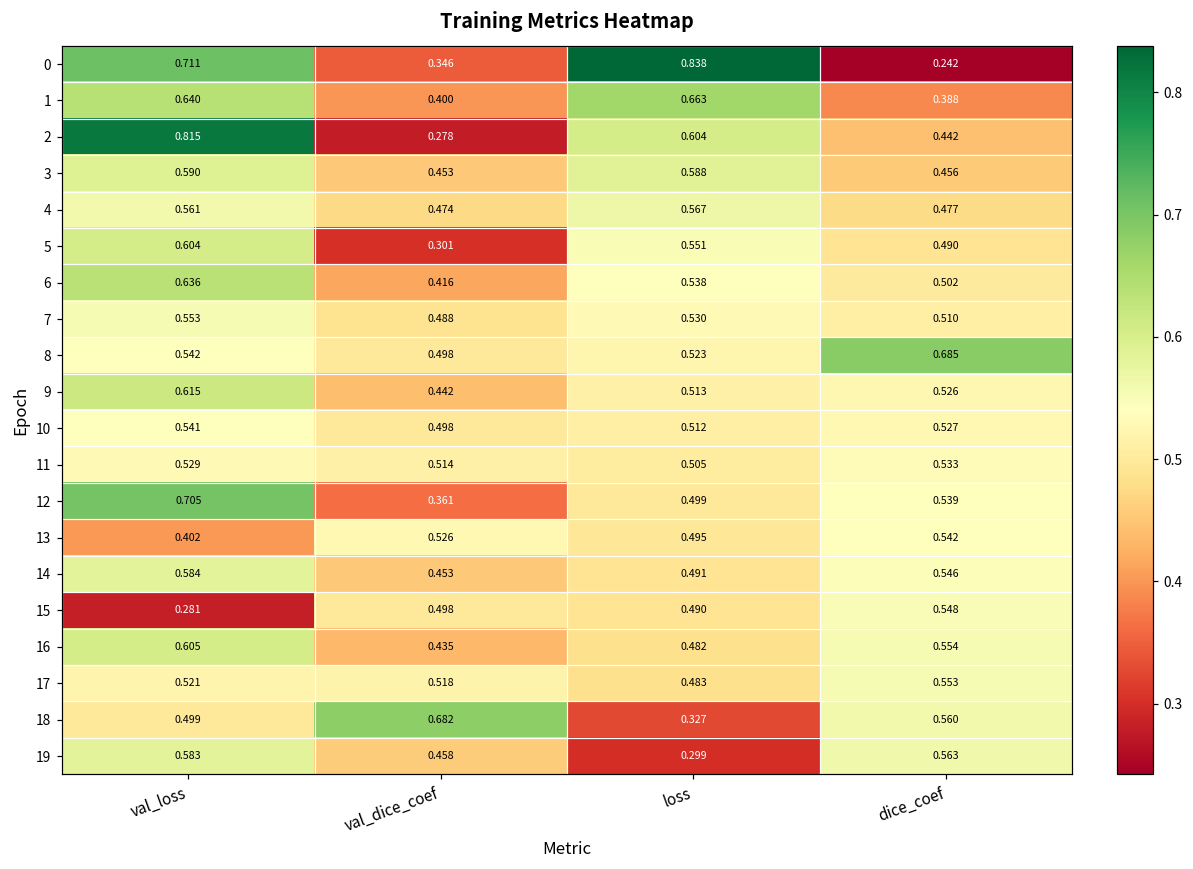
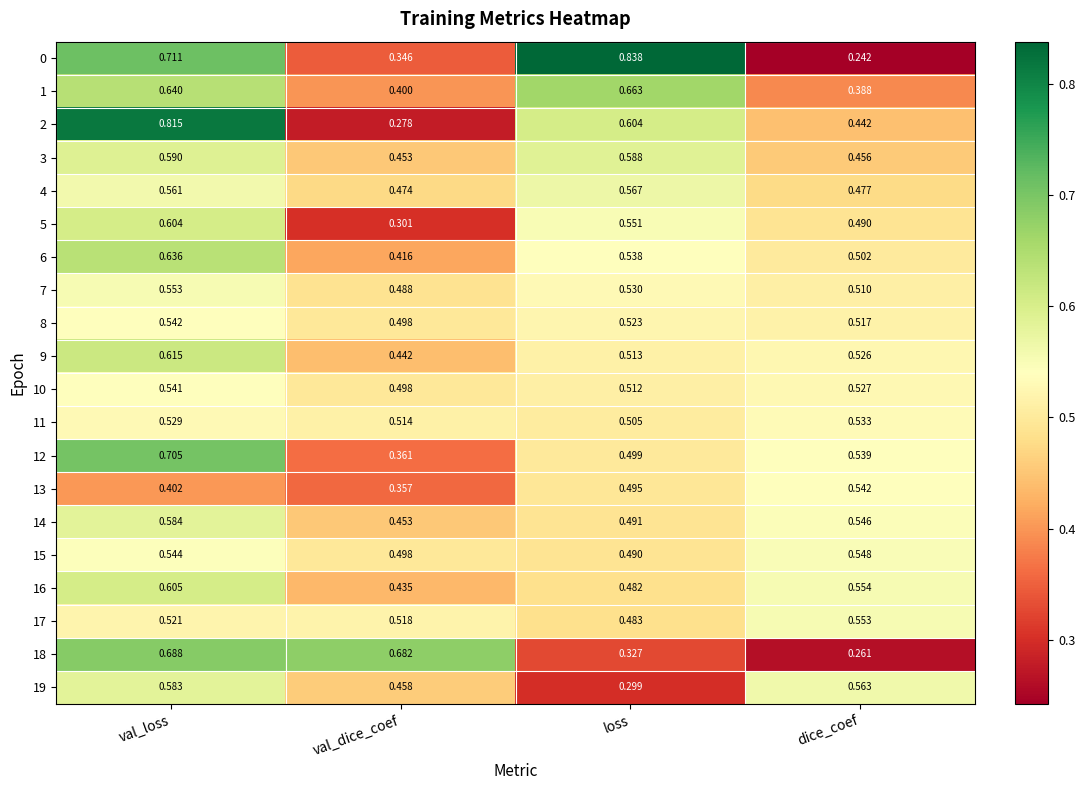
  {
    "0": {
      "val_loss": 0.711,
      "val_dice_coef": 0.346,
      "loss": 0.838,
      "dice_coef": 0.242
    },
    "1": {
      "val_loss": 0.640,
      "val_dice_coef": 0.400,
      "loss": 0.663,
      "dice_coef": 0.388
    },
    "2": {
      "val_loss": 0.815,
      "val_dice_coef": 0.278,
      "loss": 0.604,
      "dice_coef": 0.442
    },
    "3": {
      "val_loss": 0.590,
      "val_dice_coef": 0.453,
      "loss": 0.588,
      "dice_coef": 0.456
    },
    "4": {
      "val_loss": 0.561,
      "val_dice_coef": 0.474,
      "loss": 0.567,
      "dice_coef": 0.477
    },
    "5": {
      "val_loss": 0.604,
      "val_dice_coef": 0.301,
      "loss": 0.551,
      "dice_coef": 0.490
    },
    "6": {
      "val_loss": 0.636,
      "val_dice_coef": 0.416,
      "loss": 0.538,
      "dice_coef": 0.502
    },
    "7": {
      "val_loss": 0.553,
      "val_dice_coef": 0.488,
      "loss": 0.530,
      "dice_coef": 0.510
    },
    "8": {
      "val_loss": 0.542,
      "val_dice_coef": 0.498,
      "loss": 0.523,
-     "dice_coef": 0.685
+     "dice_coef": 0.517
    },
    "9": {
      "val_loss": 0.615,
      "val_dice_coef": 0.442,
      "loss": 0.513,
      "dice_coef": 0.526
    },
    "10": {
      "val_loss": 0.541,
      "val_dice_coef": 0.498,
      "loss": 0.512,
      "dice_coef": 0.527
    },
    "11": {
      "val_loss": 0.529,
      "val_dice_coef": 0.514,
      "loss": 0.505,
      "dice_coef": 0.533
    },
    "12": {
      "val_loss": 0.705,
      "val_dice_coef": 0.361,
      "loss": 0.499,
      "dice_coef": 0.539
    },
    "13": {
      "val_loss": 0.402,
-     "val_dice_coef": 0.526,
+     "val_dice_coef": 0.357,
      "loss": 0.495,
      "dice_coef": 0.542
    },
    "14": {
      "val_loss": 0.584,
      "val_dice_coef": 0.453,
      "loss": 0.491,
      "dice_coef": 0.546
    },
    "15": {
-     "val_loss": 0.281,
+     "val_loss": 0.544,
      "val_dice_coef": 0.498,
      "loss": 0.490,
      "dice_coef": 0.548
    },
    "16": {
      "val_loss": 0.605,
      "val_dice_coef": 0.435,
      "loss": 0.482,
      "dice_coef": 0.554
    },
    "17": {
      "val_loss": 0.521,
      "val_dice_coef": 0.518,
      "loss": 0.483,
      "dice_coef": 0.553
    },
    "18": {
-     "val_loss": 0.499,
+     "val_loss": 0.688,
      "val_dice_coef": 0.682,
      "loss": 0.327,
-     "dice_coef": 0.560
+     "dice_coef": 0.261
    },
    "19": {
      "val_loss": 0.583,
      "val_dice_coef": 0.458,
      "loss": 0.299,
      "dice_coef": 0.563
    }
  }
